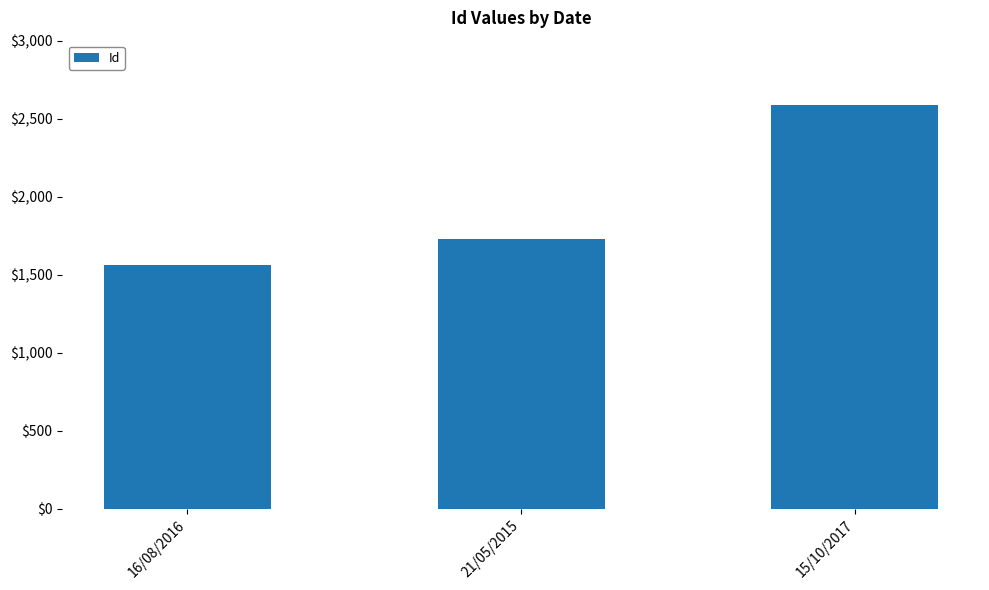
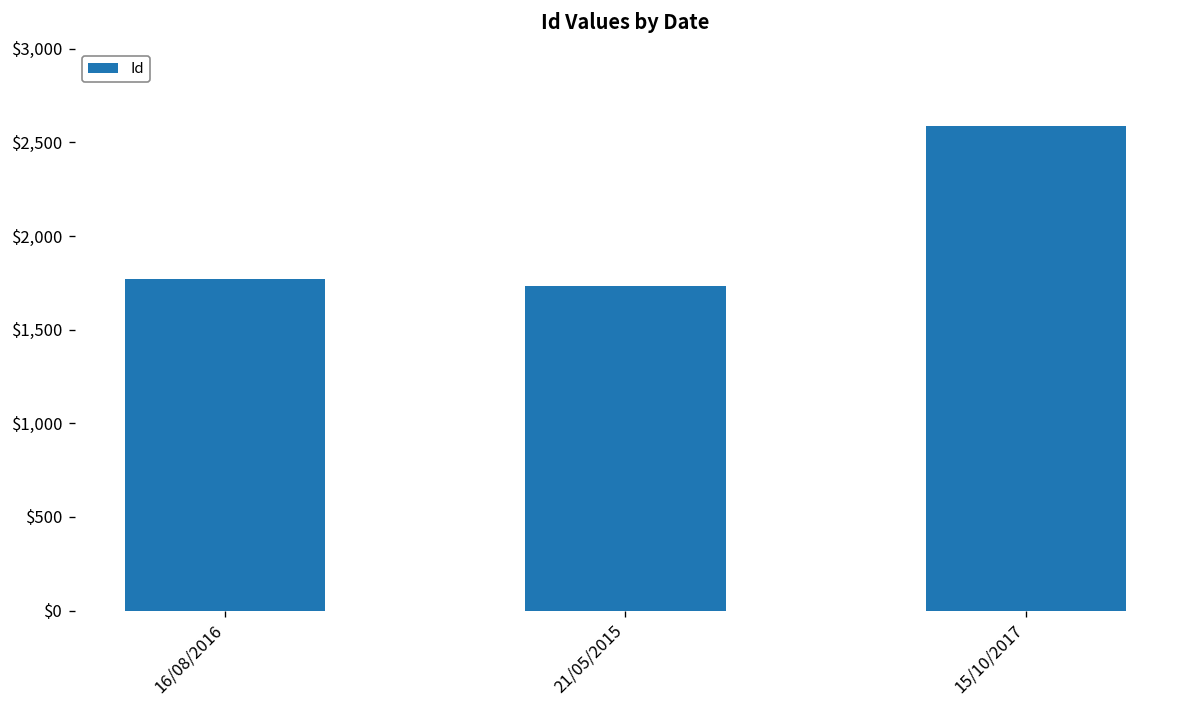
  {
-   "16/08/2016": "$1,560",
+   "16/08/2016": "$1,770",
    "21/05/2015": "$1,730",
    "15/10/2017": "$2,590"
  }
